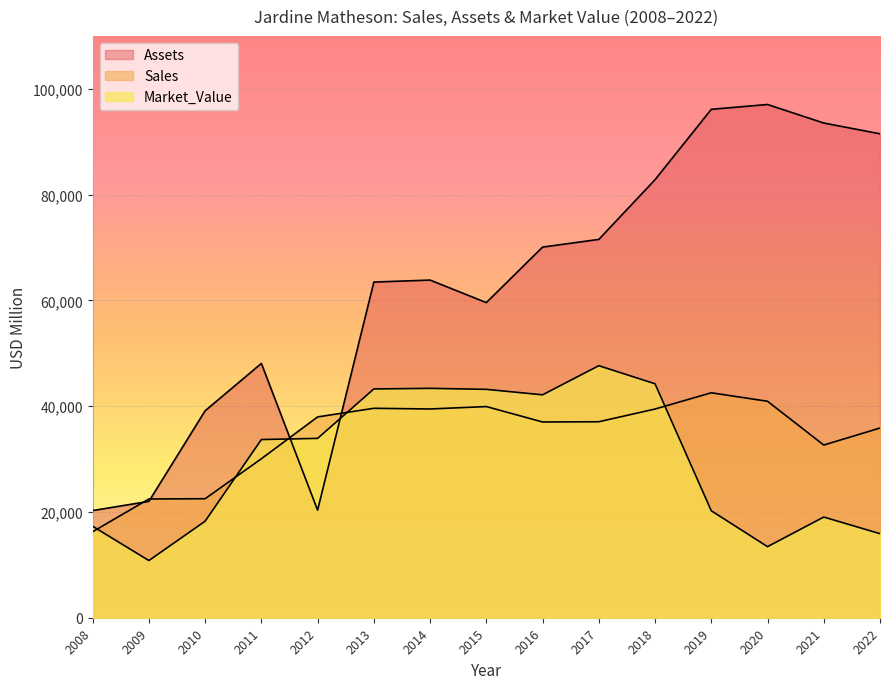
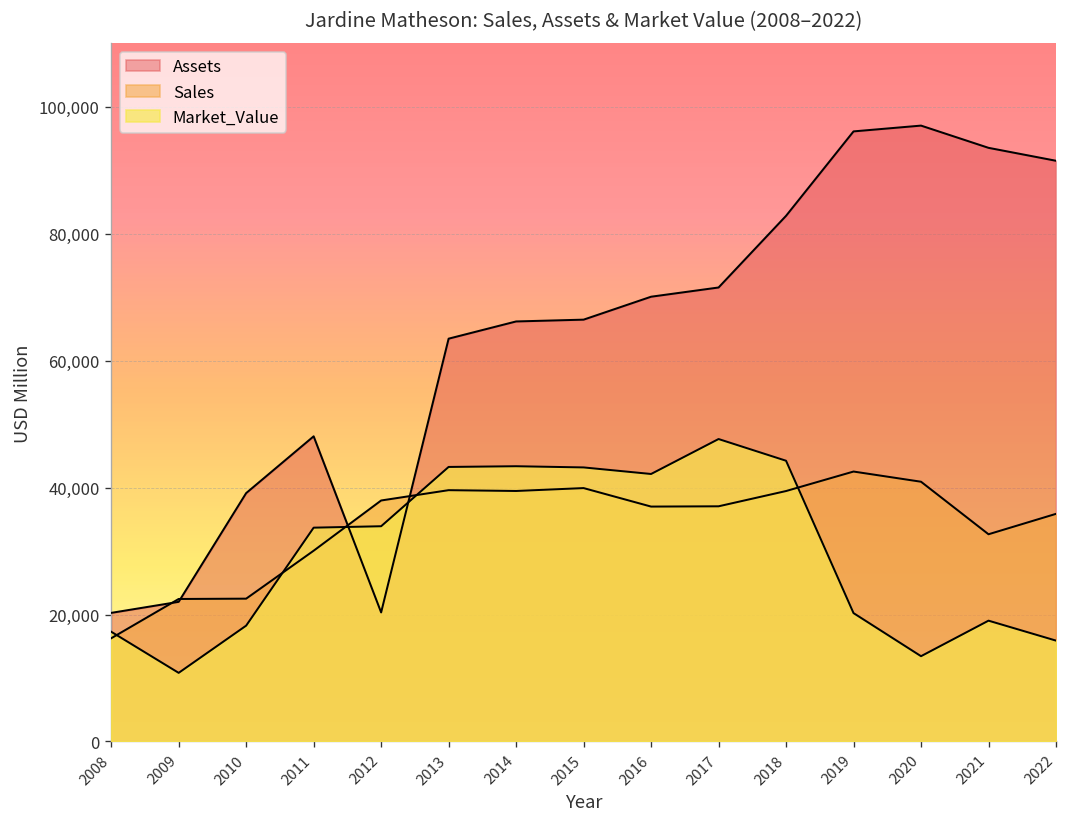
  {
    "Assets": {
      "2008": "20,000",
      "2010": "39,000",
      "2011": "48,000",
      "2012": "20,000",
      "2013": "63,000",
-     "2014": "64,000",
-     "2015": "60,000",
+     "2014": "66,000",
+     "2015": "66,000",
      "2016": "70,000",
      "2017": "72,000",
      "2018": "83,000",
      "2019": "96,000",
      "2020": "97,000",
      "2021": "94,000",
      "2022": "91,000"
    }
  }
